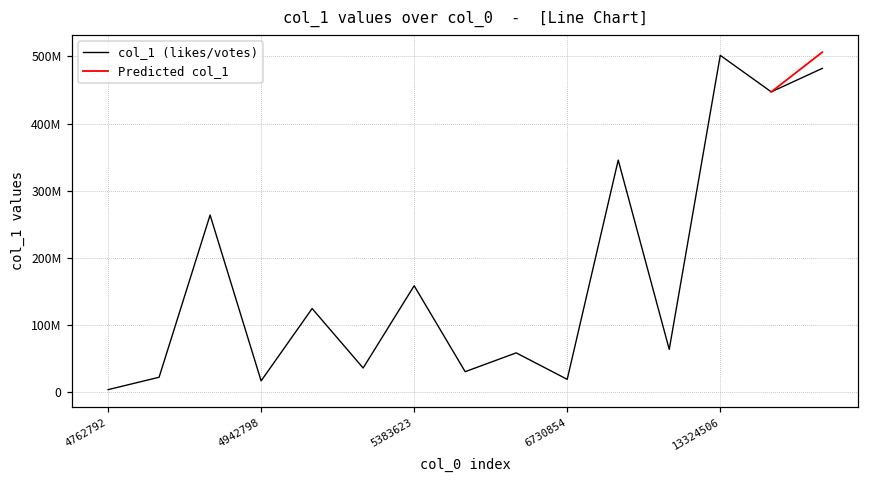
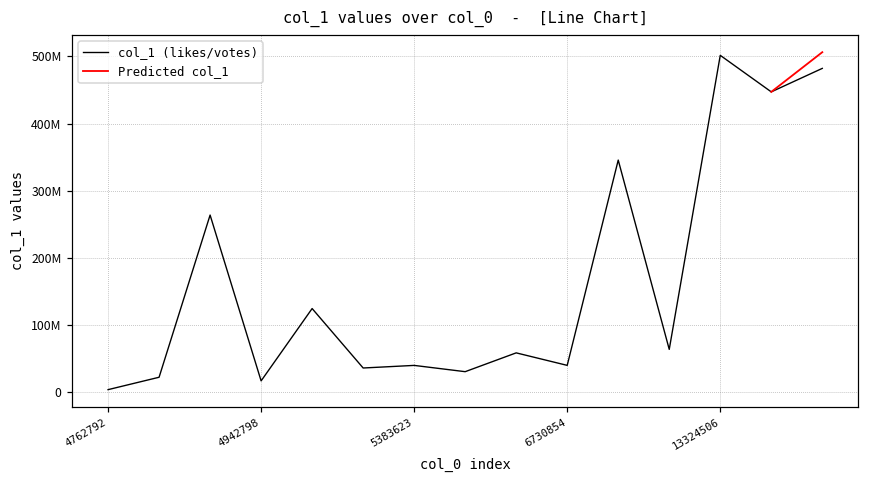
  {
    "col_1 (likes/votes)": {
      "4762792": 0,
      "4942798": 20000000,
-     "5383623": 160000000,
-     "6730854": 20000000,
+     "5383623": 40000000,
+     "6730854": 40000000,
      "13324506": 500000000
    }
  }
